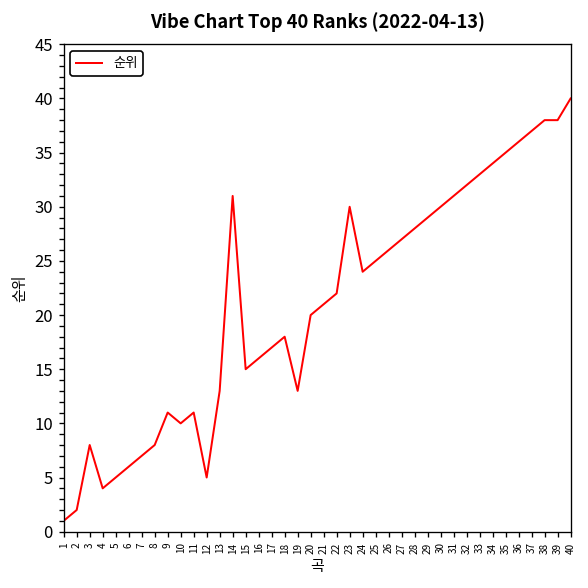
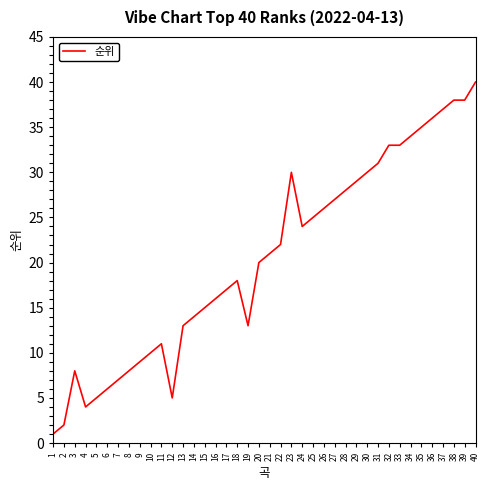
  {
    "1": 1,
    "2": 2,
    "3": 8,
    "4": 4,
    "5": 5,
    "6": 6,
    "7": 7,
    "8": 8,
-   "9": 11,
+   "9": 9,
    "10": 10,
    "11": 11,
    "12": 5,
    "13": 13,
-   "14": 31,
+   "14": 14,
    "15": 15,
    "16": 16,
    "17": 17,
    "18": 18,
    "19": 13,
    "20": 20,
    "21": 21,
    "22": 22,
    "23": 30,
    "24": 24,
    "25": 25,
    "26": 26,
    "27": 27,
    "28": 28,
    "29": 29,
    "30": 30,
    "31": 31,
-   "32": 32,
+   "32": 33,
    "33": 33,
    "34": 34,
    "35": 35,
    "36": 36,
    "37": 37,
    "38": 38,
    "39": 38,
    "40": 40
  }
